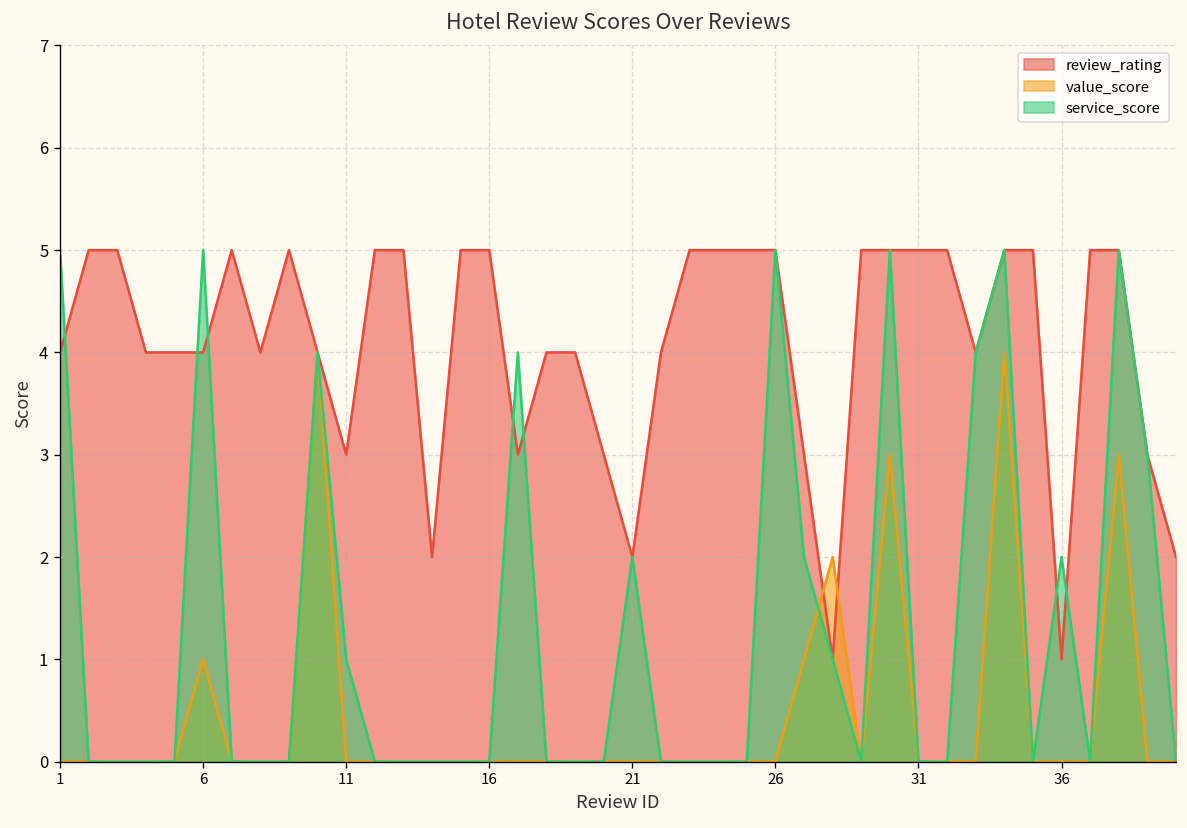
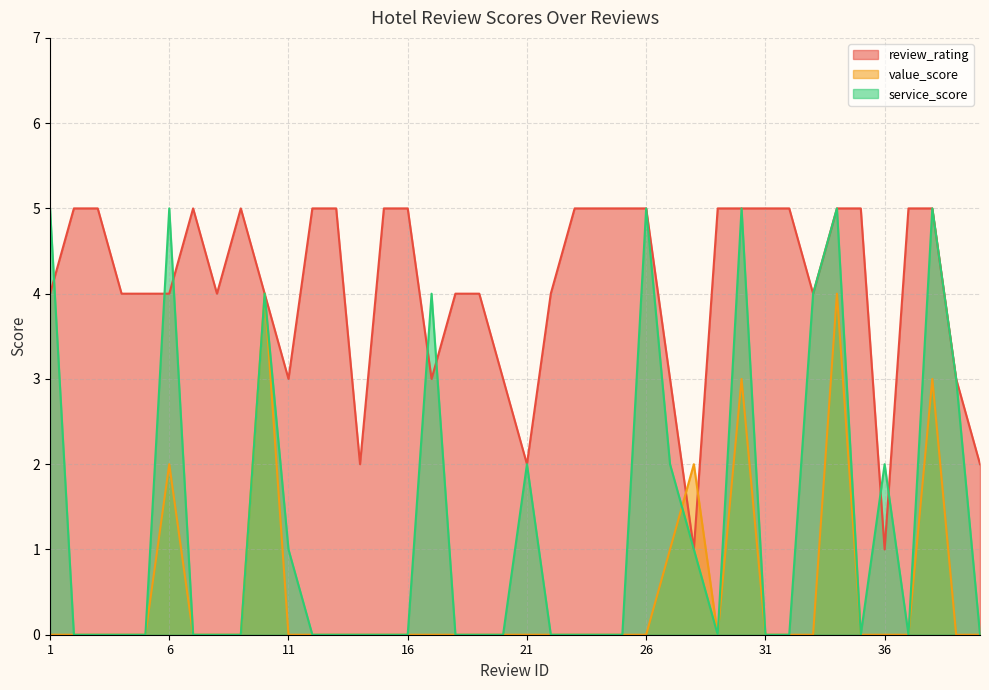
  {
    "review_rating": {
      "1": 4,
      "6": 4,
      "11": 3,
      "16": 5,
      "31": 5,
      "36": 1
    },
    "value_score": {
      "1": 0,
-     "6": 1,
+     "6": 2,
      "11": 0,
      "21": 0,
      "26": 0,
      "36": 0
    },
    "service_score": {
      "1": 5,
      "6": 5,
      "11": 1,
      "36": 2
    }
  }
